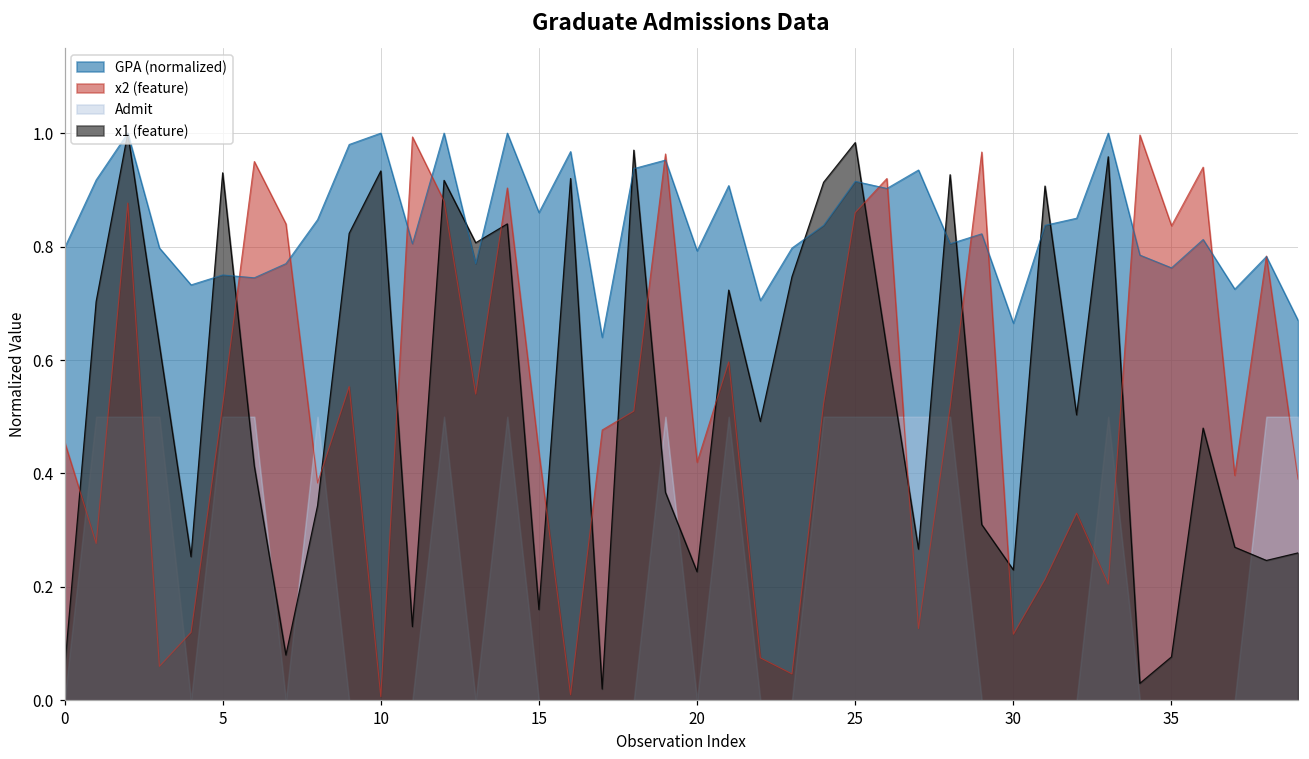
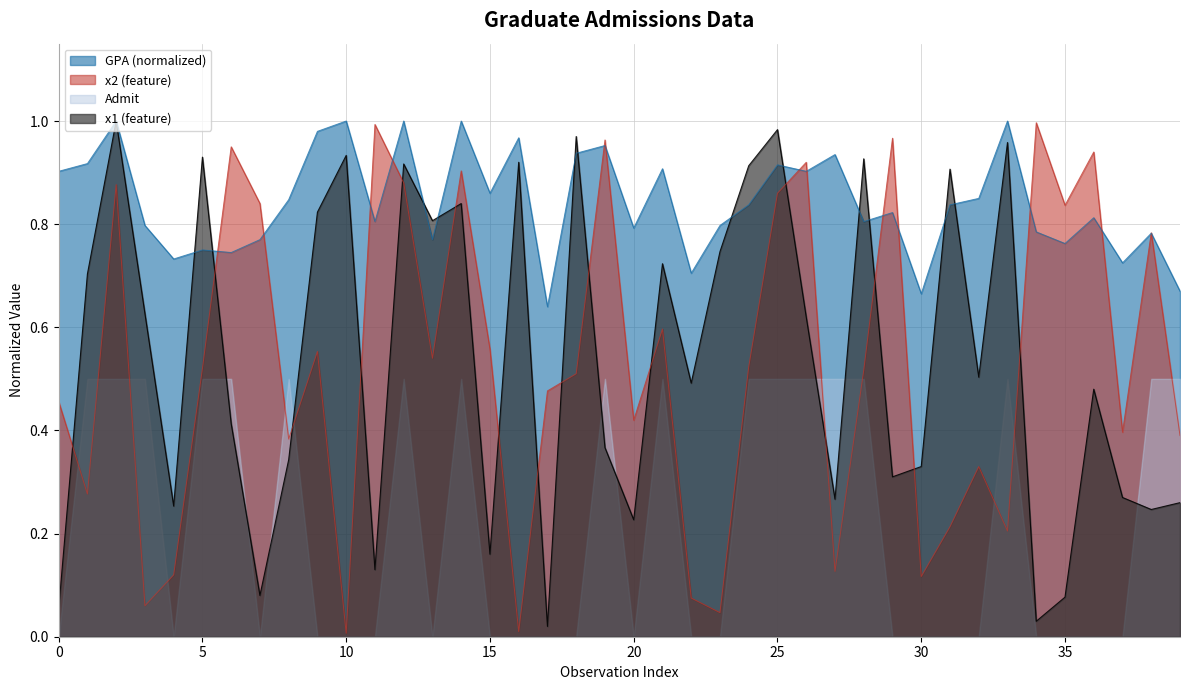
  {
    "GPA (normalized)": {
-     "0": 0.80,
+     "0": 0.90,
      "5": 0.75,
      "10": 1.00,
      "15": 0.86,
      "20": 0.79,
      "25": 0.92,
      "30": 0.67,
      "35": 0.76
    },
    "x2 (feature)": {
      "0": 0.46,
      "5": 0.52,
      "10": 0.01,
-     "15": 0.44,
+     "15": 0.56,
      "20": 0.42,
      "25": 0.86,
      "30": 0.12,
      "35": 0.84
    },
    "Admit": {
      "0": 0.00,
      "5": 0.50,
      "10": 0.00,
      "15": 0.00,
      "20": 0.00,
      "25": 0.50,
      "30": 0.00,
      "35": 0.00
    },
    "x1 (feature)": {
      "0": 0.05,
      "5": 0.93,
      "10": 0.93,
      "15": 0.16,
      "20": 0.23,
      "25": 0.98,
-     "30": 0.23,
+     "30": 0.33,
      "35": 0.08
    }
  }
